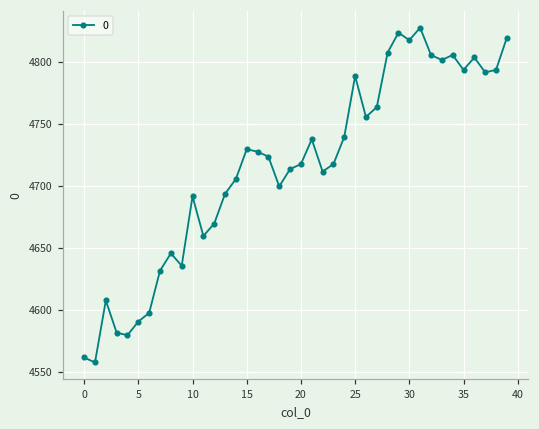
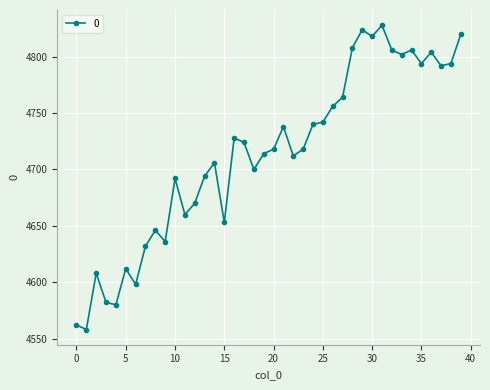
  {
    "0": 4562,
-   "5": 4591,
+   "5": 4612,
    "10": 4692,
-   "15": 4730,
+   "15": 4653,
    "20": 4718,
-   "25": 4789,
+   "25": 4742,
    "30": 4818,
    "35": 4794
  }
